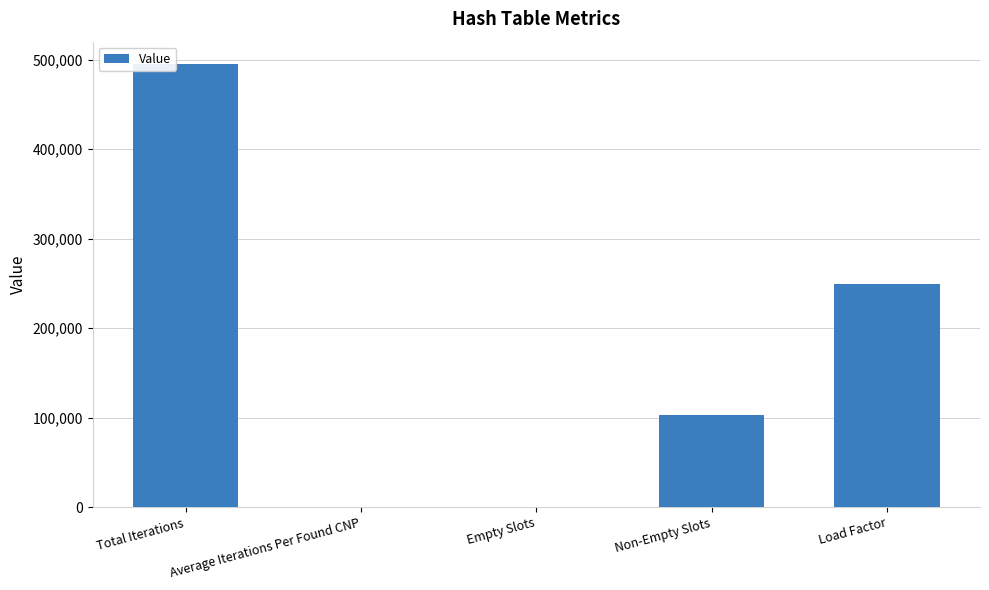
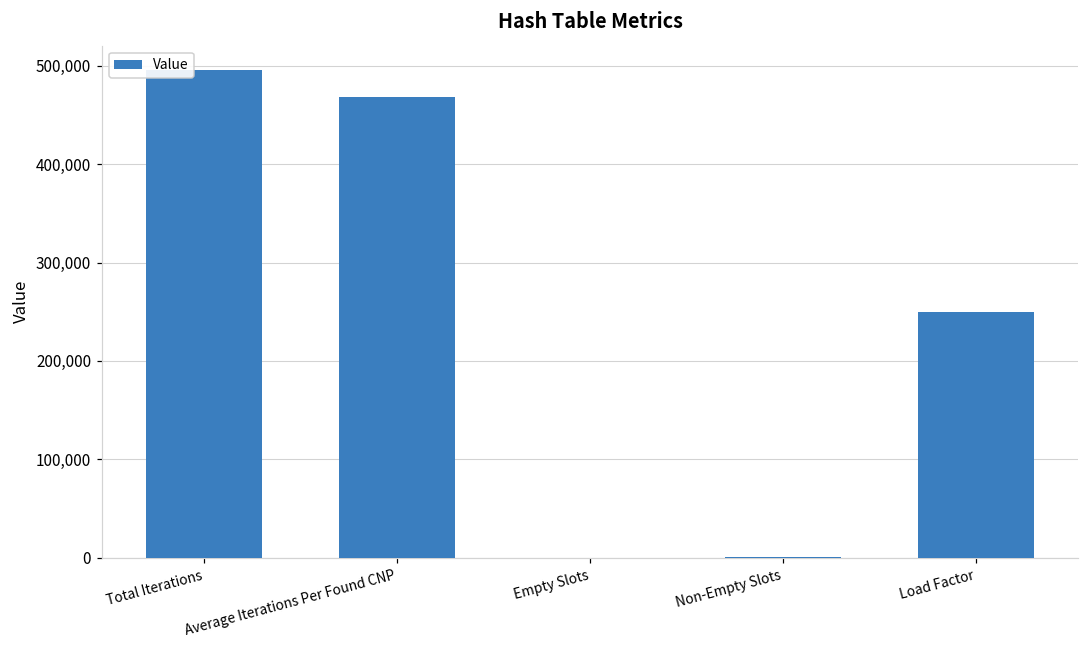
  {
    "Total Iterations": "500,000",
-   "Average Iterations Per Found CNP": "0",
+   "Average Iterations Per Found CNP": "470,000",
    "Empty Slots": "0",
-   "Non-Empty Slots": "100,000",
+   "Non-Empty Slots": "0",
    "Load Factor": "250,000"
  }
